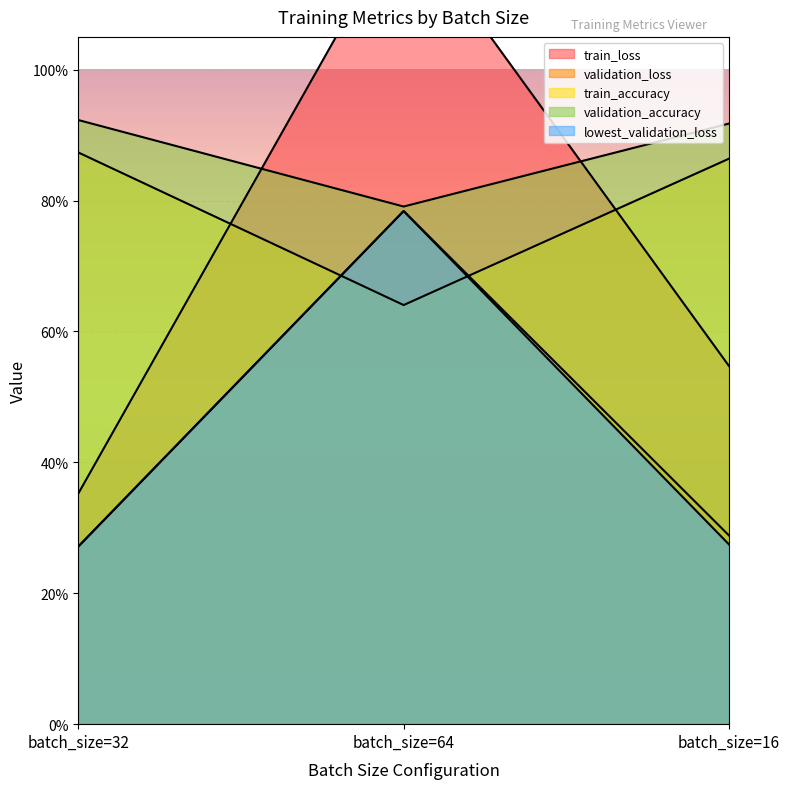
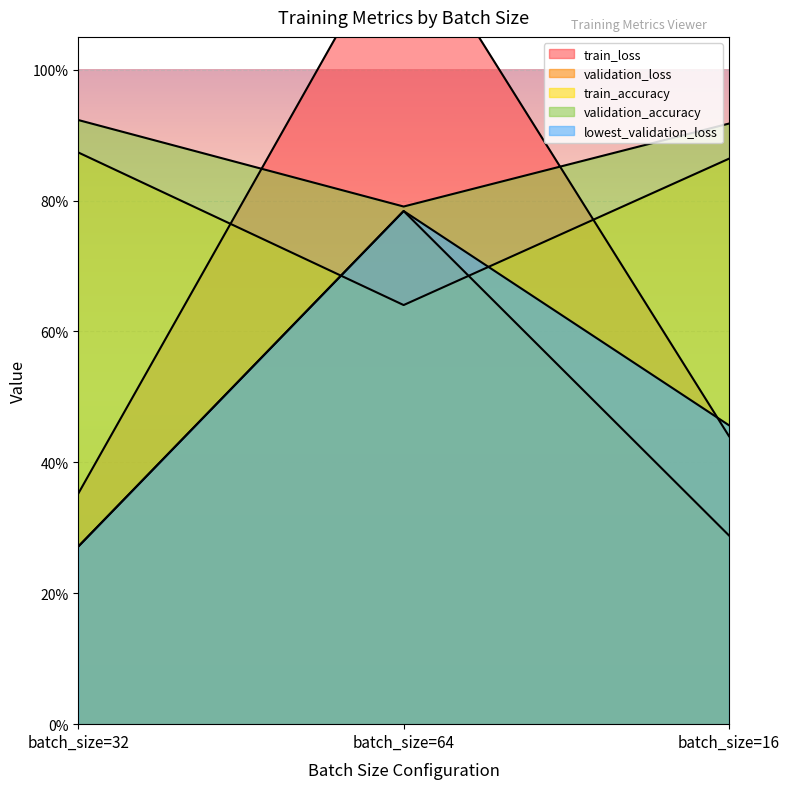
  {
    "train_loss": {
      "batch_size=32": "35%",
-     "batch_size=16": "55%"
+     "batch_size=16": "44%"
    },
    "validation_loss": {
      "batch_size=16": "29%"
    },
    "train_accuracy": {
      "batch_size=32": "87%",
      "batch_size=64": "64%",
      "batch_size=16": "86%"
    },
    "validation_accuracy": {
      "batch_size=32": "92%",
      "batch_size=64": "79%",
      "batch_size=16": "92%"
    },
    "lowest_validation_loss": {
-     "batch_size=16": "27%"
+     "batch_size=16": "46%"
    }
  }
